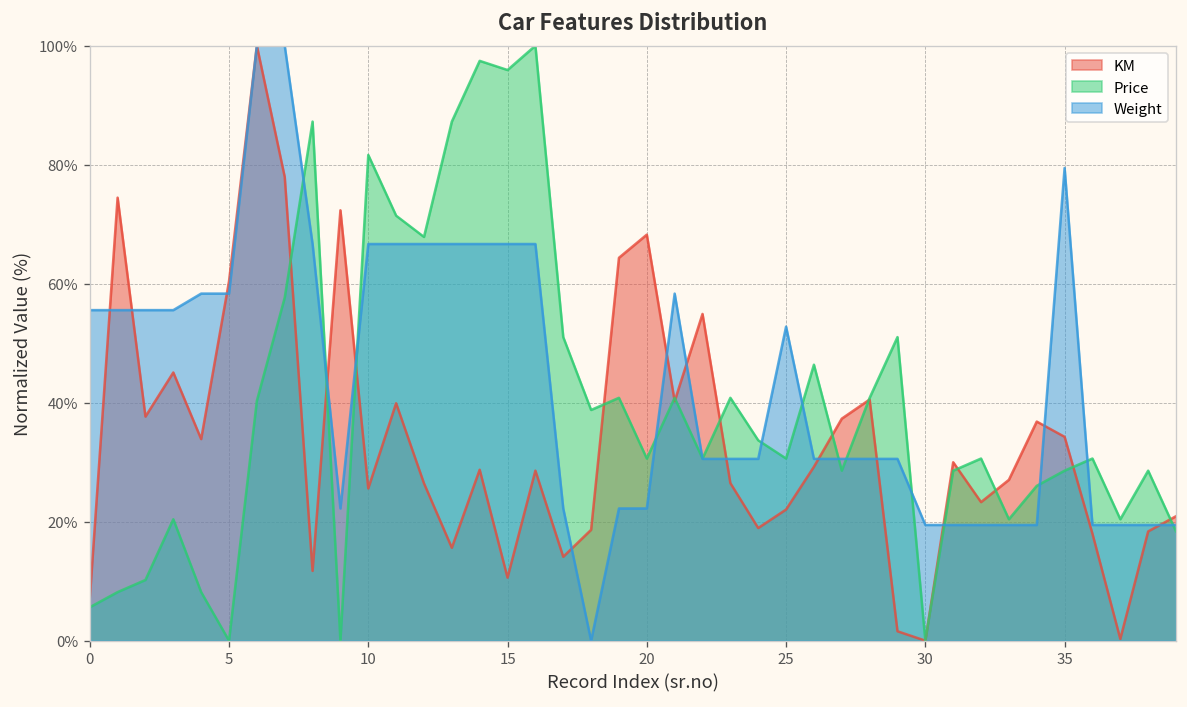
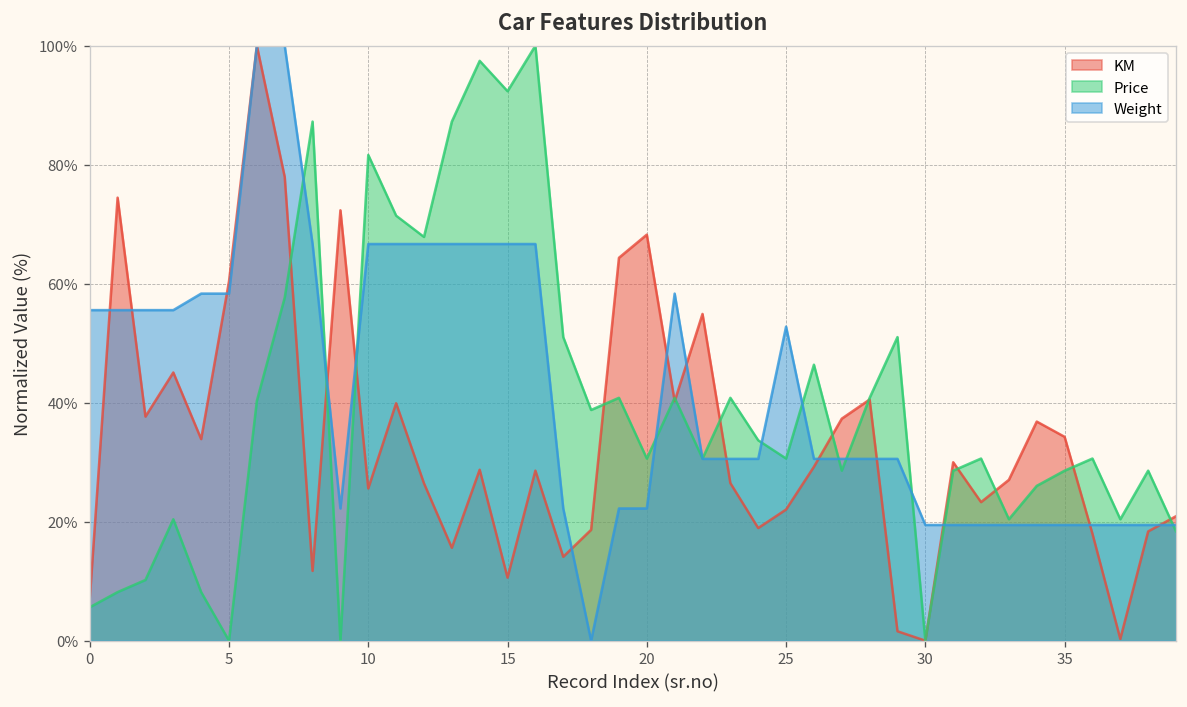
  {
    "KM": {
      "0": "7%",
      "5": "60%",
      "10": "26%",
      "15": "11%",
      "20": "68%",
      "25": "22%",
      "35": "34%"
    },
    "Price": {
      "0": "6%",
      "5": "0%",
      "10": "82%",
-     "15": "96%",
+     "15": "92%",
      "20": "31%",
      "25": "31%",
      "35": "29%"
    },
    "Weight": {
      "0": "56%",
      "5": "58%",
      "10": "67%",
      "15": "67%",
      "20": "22%",
      "25": "53%",
      "30": "19%",
-     "35": "79%"
+     "35": "19%"
    }
  }
